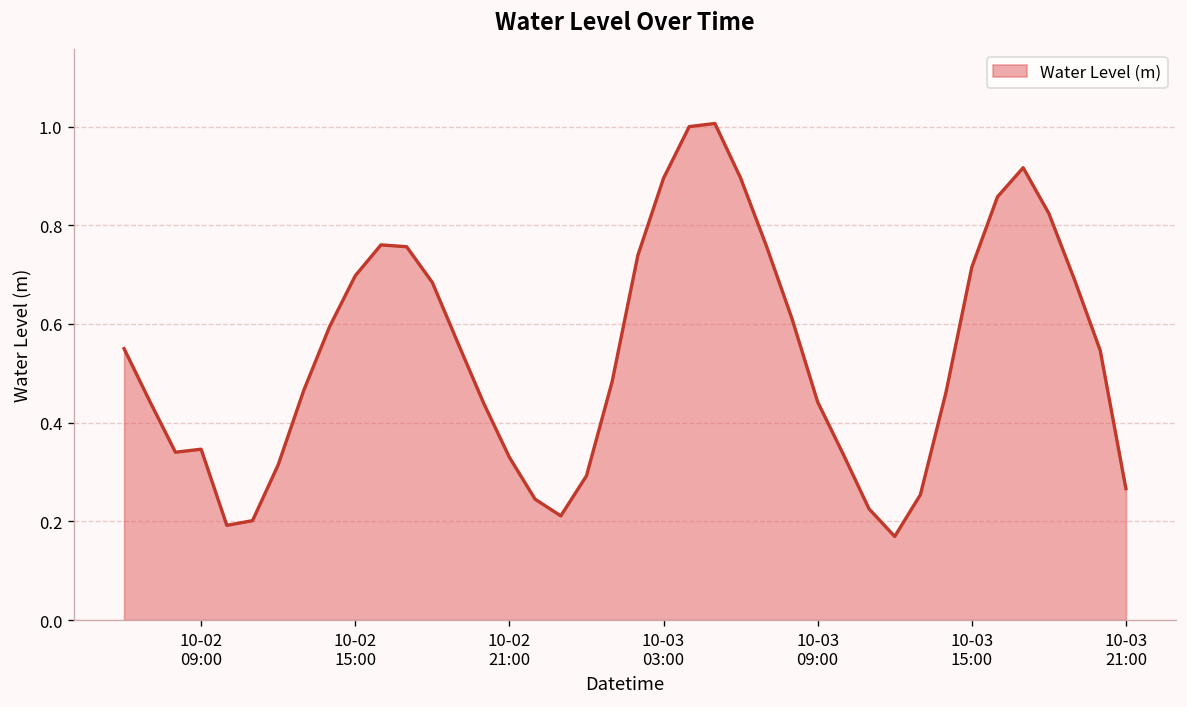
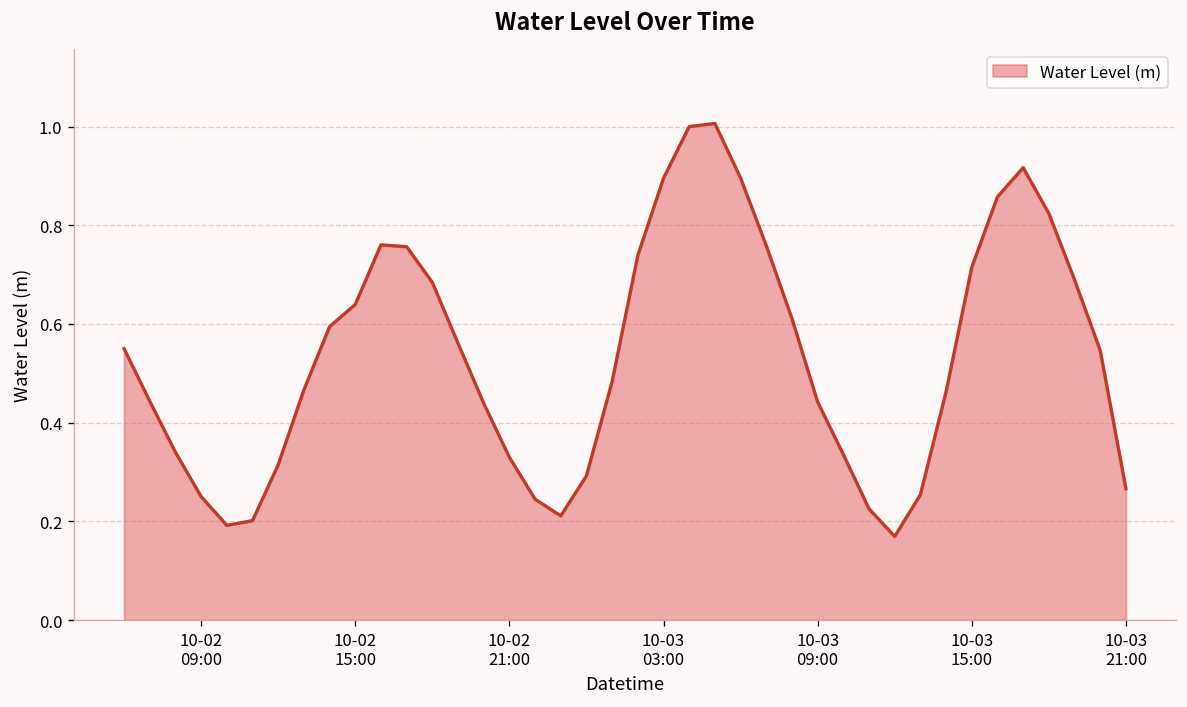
  {
-   "10-02 09:00": 0.35,
-   "10-02 15:00": 0.70,
+   "10-02 09:00": 0.25,
+   "10-02 15:00": 0.64,
    "10-02 21:00": 0.33,
    "10-03 03:00": 0.90,
    "10-03 09:00": 0.44,
    "10-03 15:00": 0.71,
    "10-03 21:00": 0.27
  }
